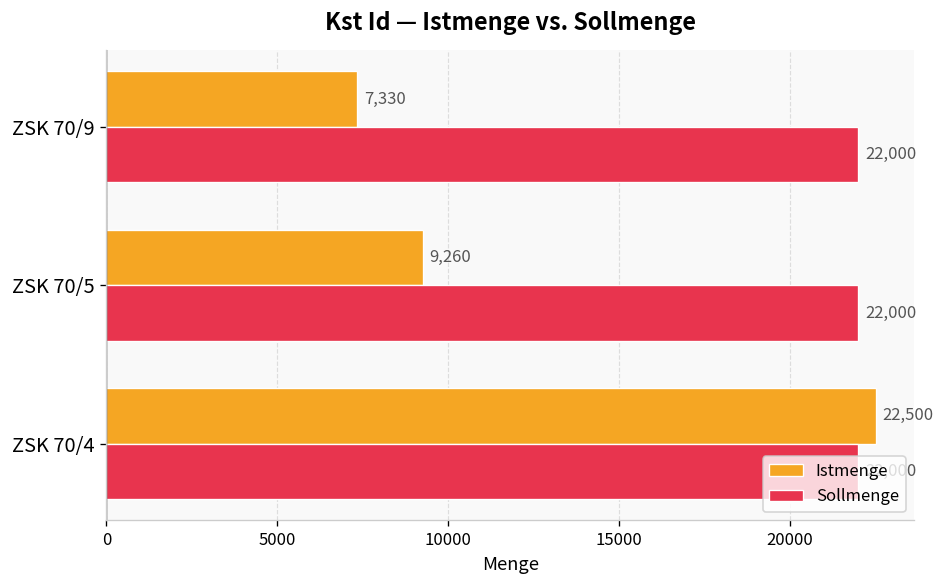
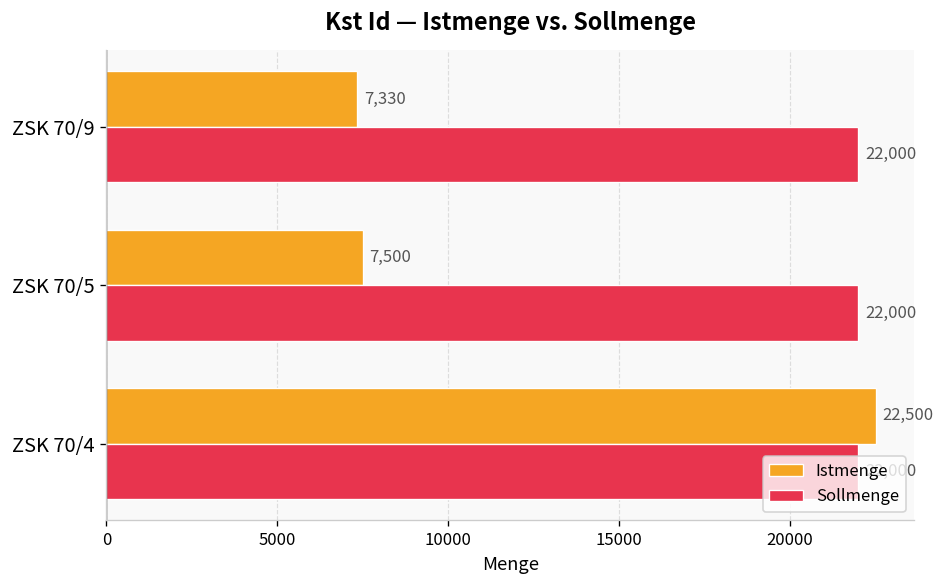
  {
    "Istmenge": {
      "ZSK 70/9": "7,330",
-     "ZSK 70/5": "9,260",
+     "ZSK 70/5": "7,500",
      "ZSK 70/4": "22,500"
    },
    "Sollmenge": {
      "ZSK 70/9": "22,000",
      "ZSK 70/5": "22,000"
    }
  }
